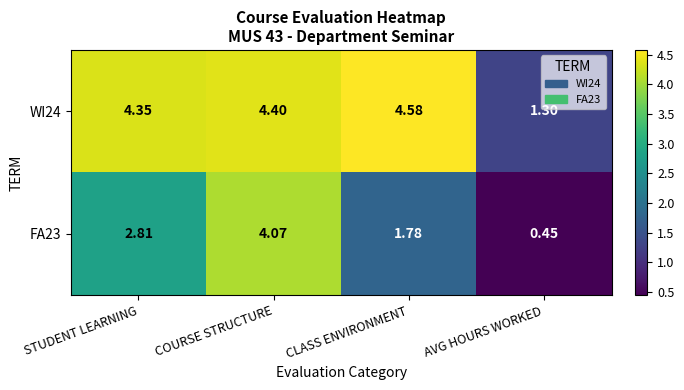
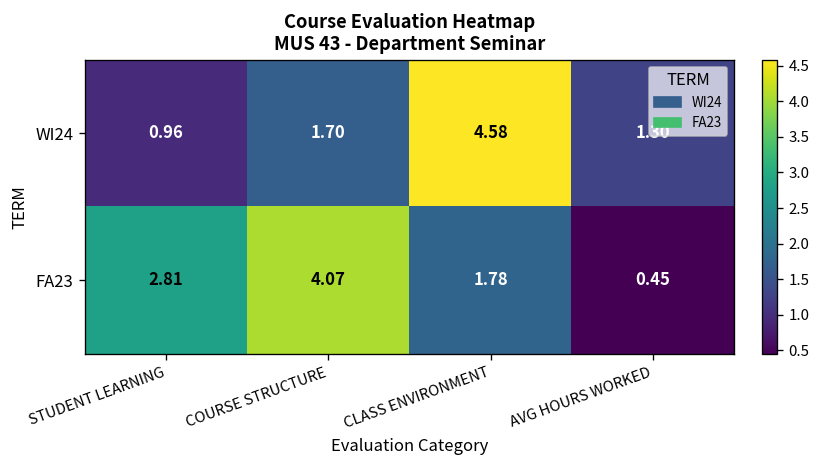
  {
    "WI24": {
-     "STUDENT LEARNING": 4.35,
-     "COURSE STRUCTURE": 4.40,
+     "STUDENT LEARNING": 0.96,
+     "COURSE STRUCTURE": 1.70,
      "CLASS ENVIRONMENT": 4.58
    },
    "FA23": {
      "STUDENT LEARNING": 2.81,
      "COURSE STRUCTURE": 4.07,
      "CLASS ENVIRONMENT": 1.78,
      "AVG HOURS WORKED": 0.45
    }
  }
